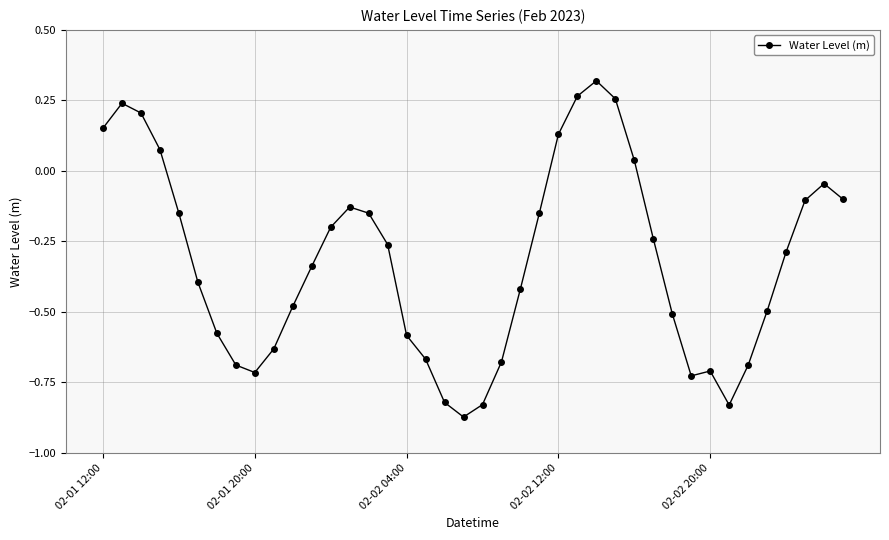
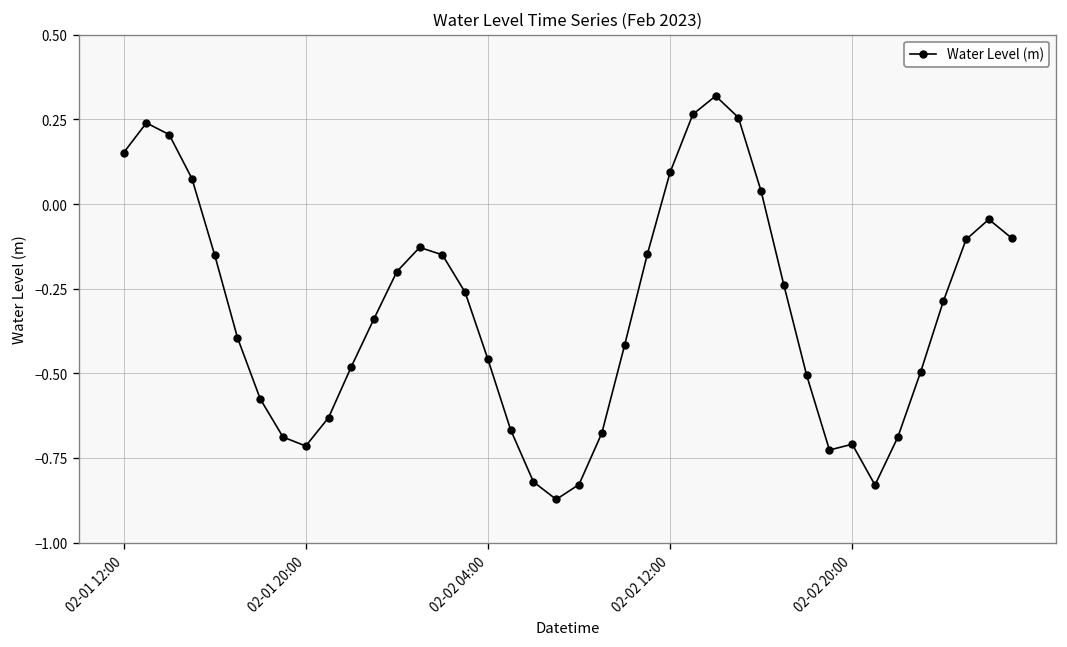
  {
    "02-01 12:00": 0.15,
    "02-01 20:00": -0.71,
-   "02-02 04:00": -0.58,
-   "02-02 12:00": 0.13,
+   "02-02 04:00": -0.46,
+   "02-02 12:00": 0.09,
    "02-02 20:00": -0.71
  }
